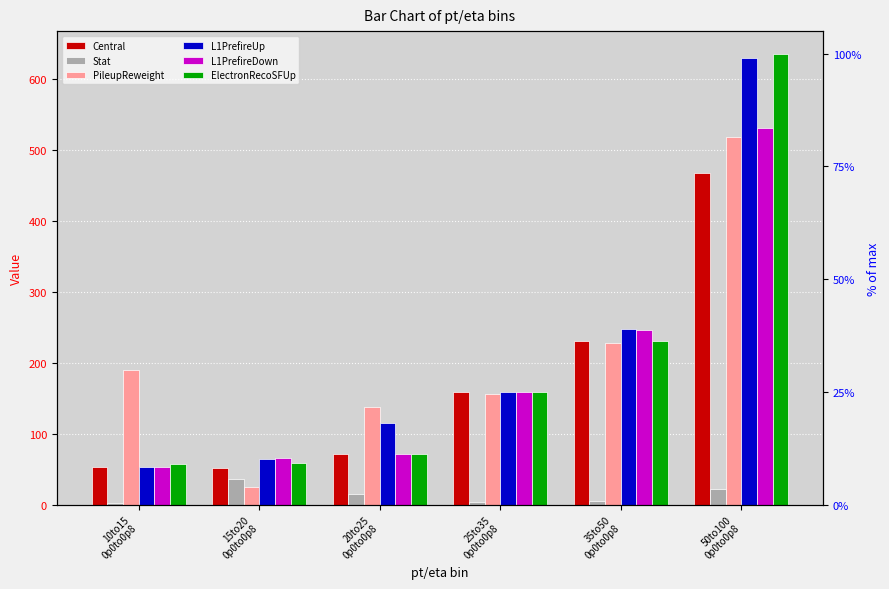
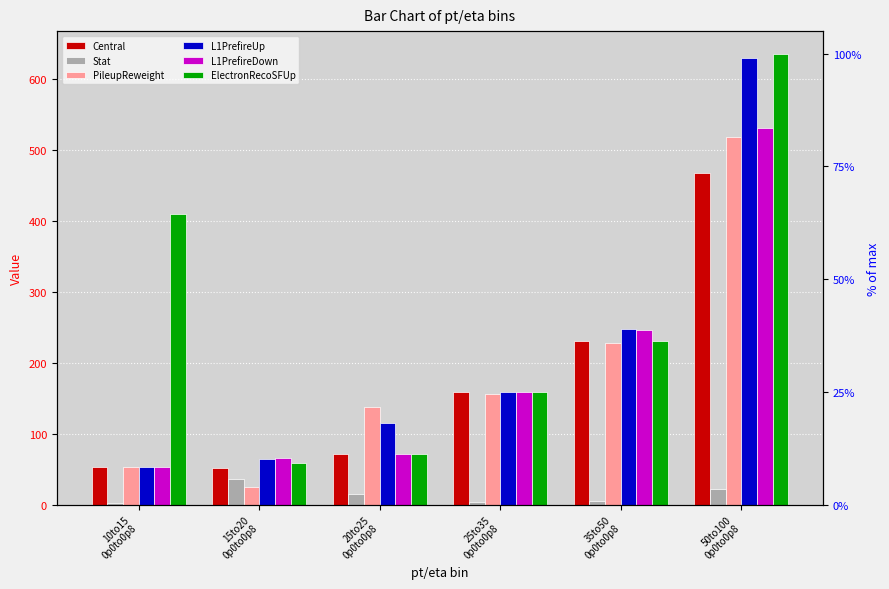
  {
    "Central": {
      "10to15 0p0to0p8": 50,
      "15to20 0p0to0p8": 50,
      "20to25 0p0to0p8": 70,
      "25to35 0p0to0p8": 160,
      "35to50 0p0to0p8": 230,
      "50to100 0p0to0p8": 470
    },
    "Stat": {
      "15to20 0p0to0p8": 40,
      "20to25 0p0to0p8": 20,
      "25to35 0p0to0p8": 0,
      "35to50 0p0to0p8": 0,
      "50to100 0p0to0p8": 20
    },
    "PileupReweight": {
-     "10to15 0p0to0p8": 190,
+     "10to15 0p0to0p8": 50,
      "15to20 0p0to0p8": 20,
      "20to25 0p0to0p8": 140,
      "25to35 0p0to0p8": 160,
      "35to50 0p0to0p8": 230,
      "50to100 0p0to0p8": 520
    },
    "L1PrefireUp": {
      "10to15 0p0to0p8": 50,
      "15to20 0p0to0p8": 60,
      "20to25 0p0to0p8": 120,
      "25to35 0p0to0p8": 160,
      "35to50 0p0to0p8": 250,
      "50to100 0p0to0p8": 630
    },
    "L1PrefireDown": {
      "10to15 0p0to0p8": 50,
      "15to20 0p0to0p8": 70,
      "20to25 0p0to0p8": 70,
      "25to35 0p0to0p8": 160,
      "35to50 0p0to0p8": 250,
      "50to100 0p0to0p8": 530
    },
    "ElectronRecoSFUp": {
-     "10to15 0p0to0p8": 60,
+     "10to15 0p0to0p8": 410,
      "15to20 0p0to0p8": 60,
      "20to25 0p0to0p8": 70,
      "25to35 0p0to0p8": 160,
      "35to50 0p0to0p8": 230,
      "50to100 0p0to0p8": 640
    }
  }
